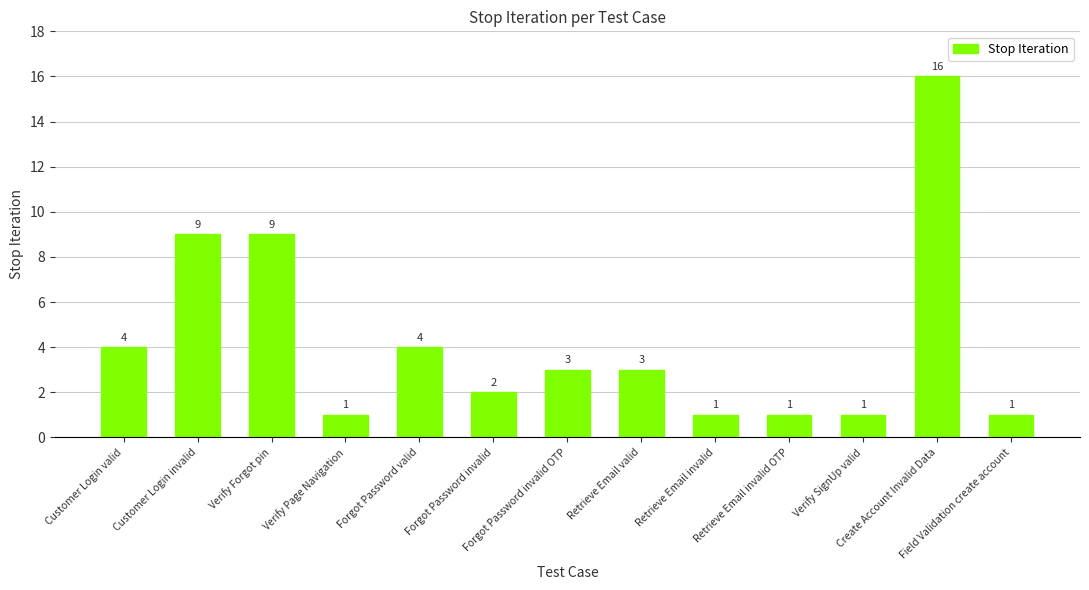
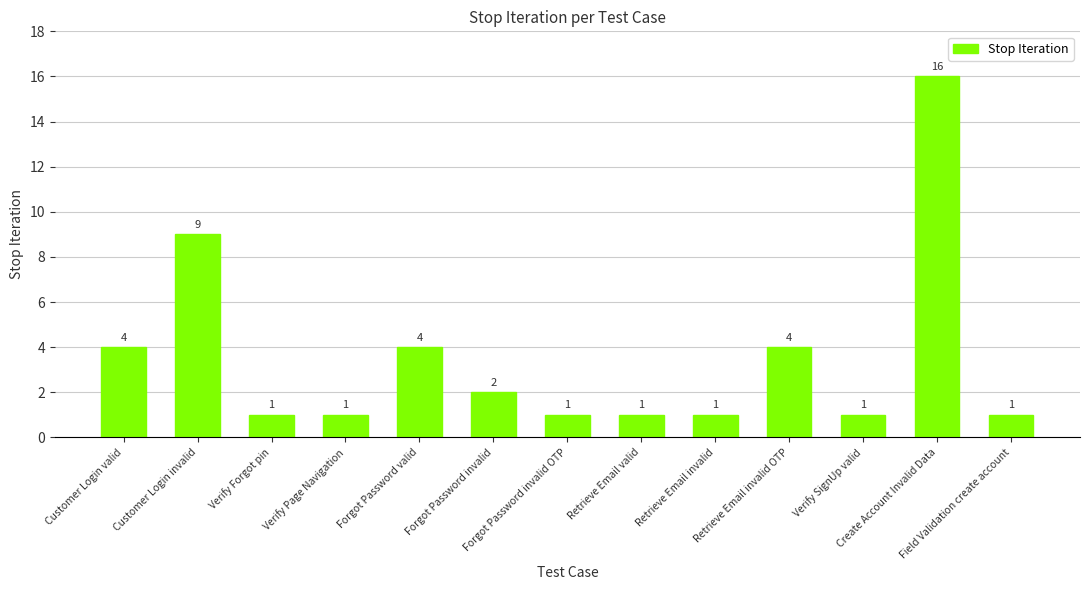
  {
    "Customer Login valid": 4,
    "Customer Login invalid": 9,
-   "Verify Forgot pin": 9,
+   "Verify Forgot pin": 1,
    "Verify Page Navigation": 1,
    "Forgot Password valid": 4,
    "Forgot Password invalid": 2,
-   "Forgot Password invalid OTP": 3,
-   "Retrieve Email valid": 3,
+   "Forgot Password invalid OTP": 1,
+   "Retrieve Email valid": 1,
    "Retrieve Email invalid": 1,
-   "Retrieve Email invalid OTP": 1,
+   "Retrieve Email invalid OTP": 4,
    "Verify SignUp valid": 1,
    "Create Account Invalid Data": 16,
    "Field Validation create account": 1
  }
